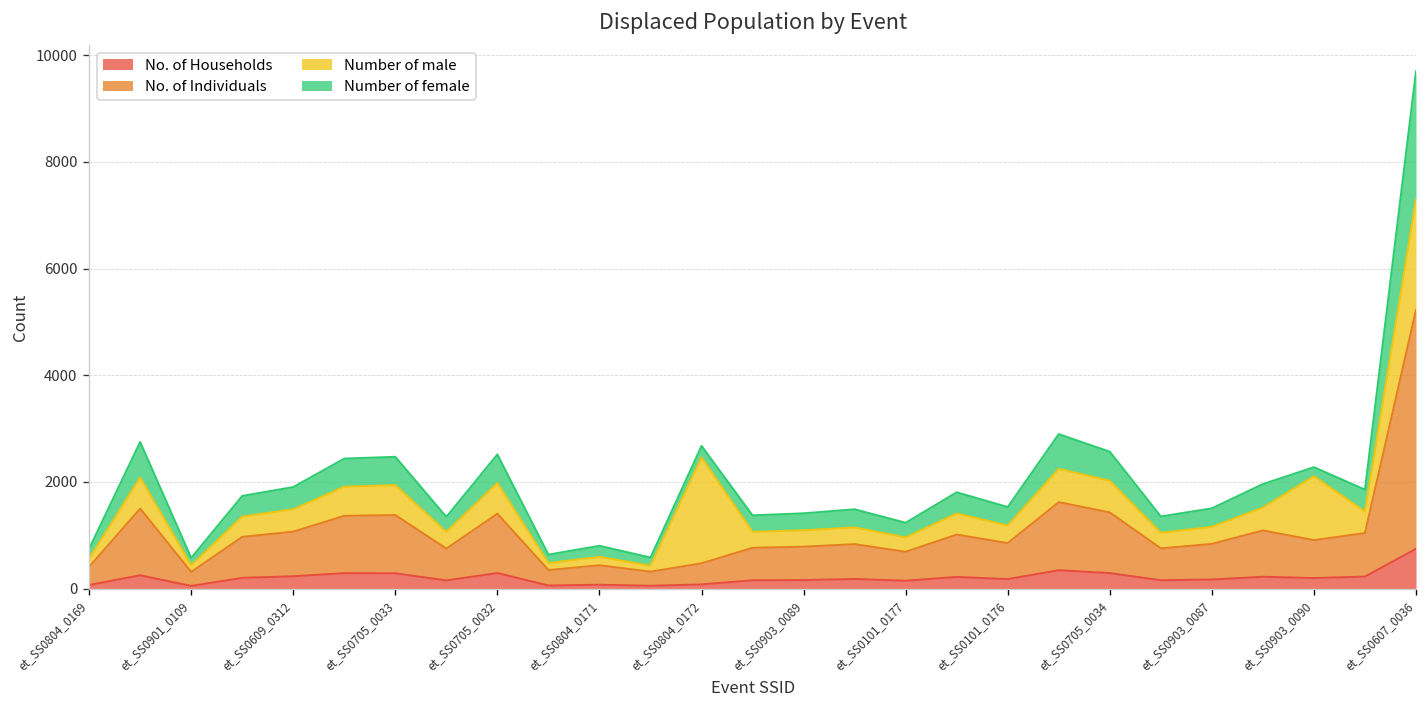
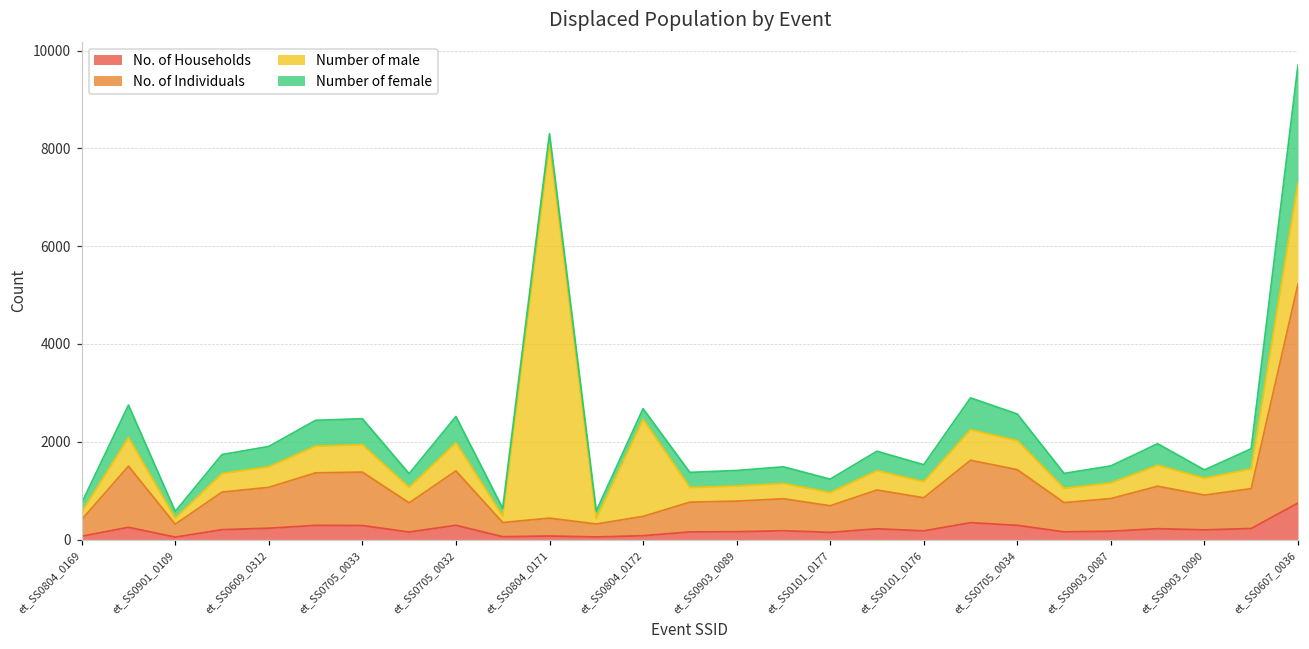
  {
    "Number of male": {
      "et_SS0804_0169": 200,
      "et_SS0901_0109": 100,
      "et_SS0609_0312": 400,
      "et_SS0705_0033": 600,
      "et_SS0705_0032": 600,
-     "et_SS0804_0171": 200,
+     "et_SS0804_0171": 7700,
      "et_SS0804_0172": 2000,
      "et_SS0903_0089": 300,
      "et_SS0101_0177": 300,
      "et_SS0101_0176": 300,
      "et_SS0705_0034": 600,
      "et_SS0903_0087": 300,
-     "et_SS0903_0090": 1200,
+     "et_SS0903_0090": 300,
      "et_SS0607_0036": 2100
    },
    "Number of female": {
      "et_SS0804_0169": 200,
      "et_SS0901_0109": 100,
      "et_SS0609_0312": 400,
      "et_SS0705_0033": 500,
      "et_SS0705_0032": 500,
      "et_SS0804_0171": 200,
      "et_SS0804_0172": 200,
      "et_SS0903_0089": 300,
      "et_SS0101_0177": 300,
      "et_SS0101_0176": 300,
      "et_SS0705_0034": 500,
      "et_SS0903_0087": 300,
      "et_SS0903_0090": 200,
      "et_SS0607_0036": 2400
    }
  }
